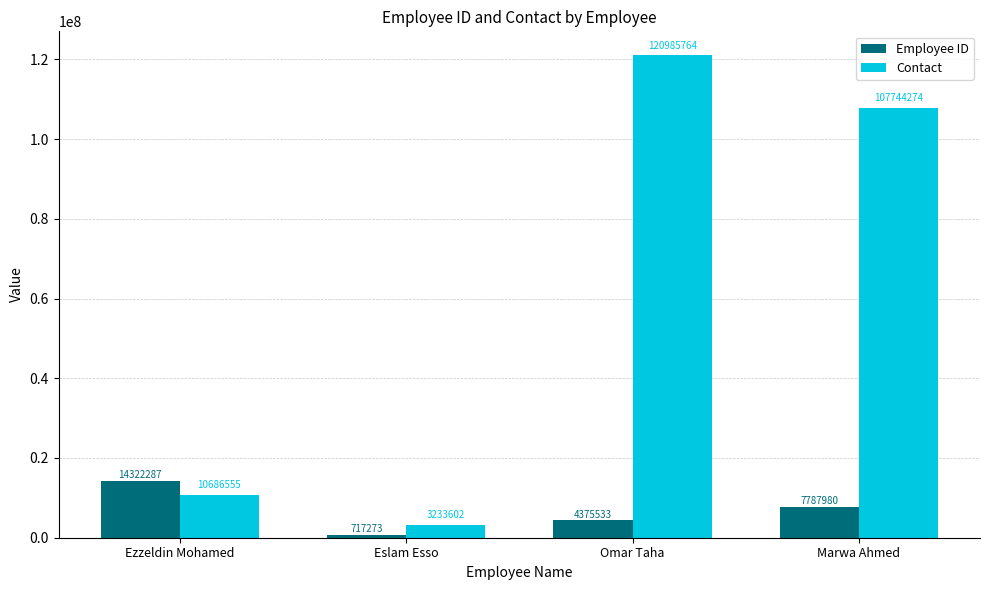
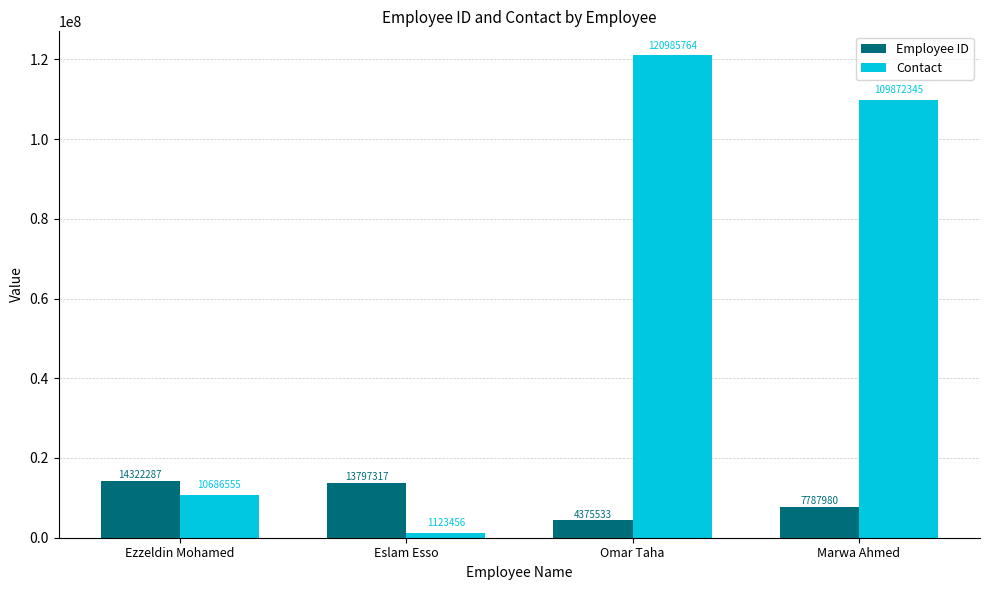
  {
    "Employee ID": {
      "Ezzeldin Mohamed": 14322287,
-     "Eslam Esso": 717273,
+     "Eslam Esso": 13797317,
      "Omar Taha": 4375533,
      "Marwa Ahmed": 7787980
    },
    "Contact": {
      "Ezzeldin Mohamed": 10686555,
-     "Eslam Esso": 3233602,
+     "Eslam Esso": 1123456,
      "Omar Taha": 120985764,
-     "Marwa Ahmed": 107744274
+     "Marwa Ahmed": 109872345
    }
  }
